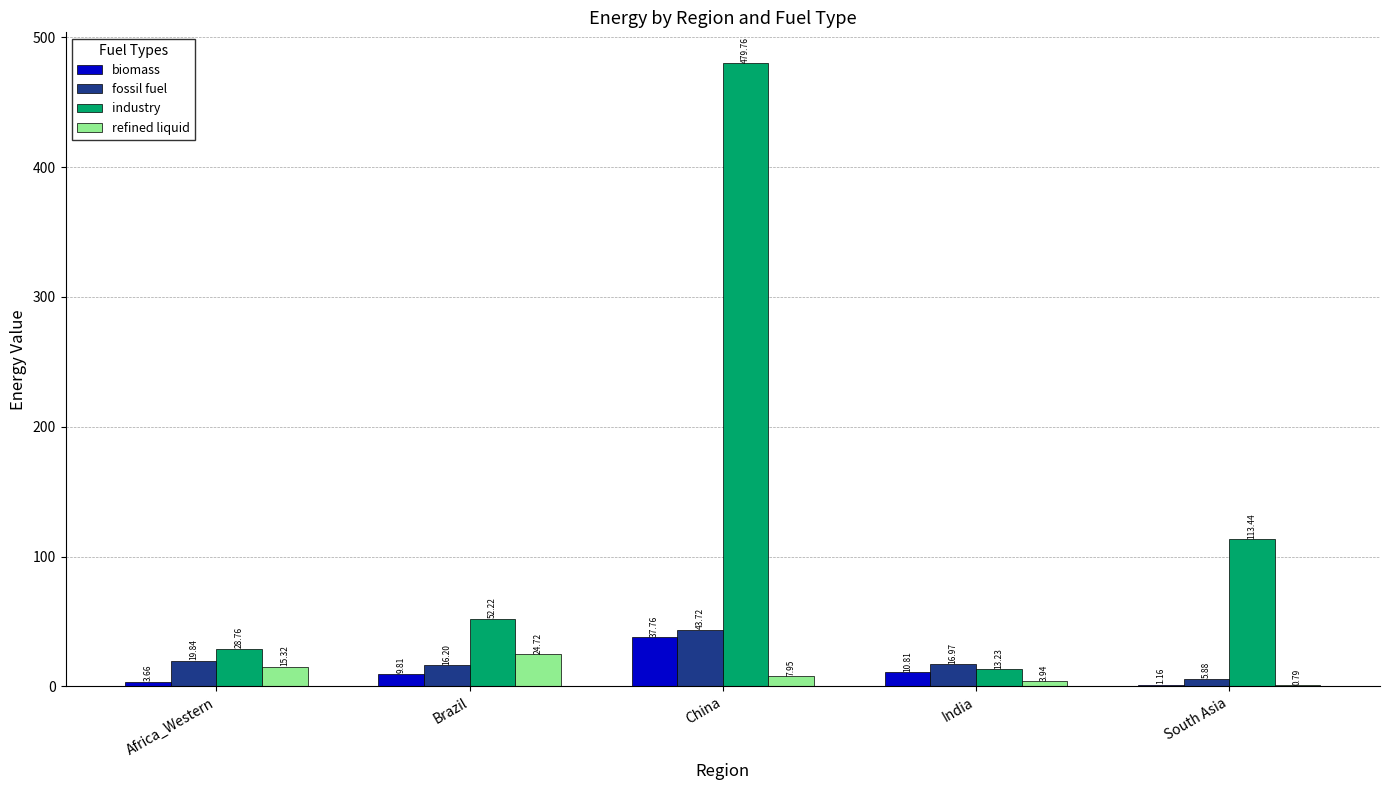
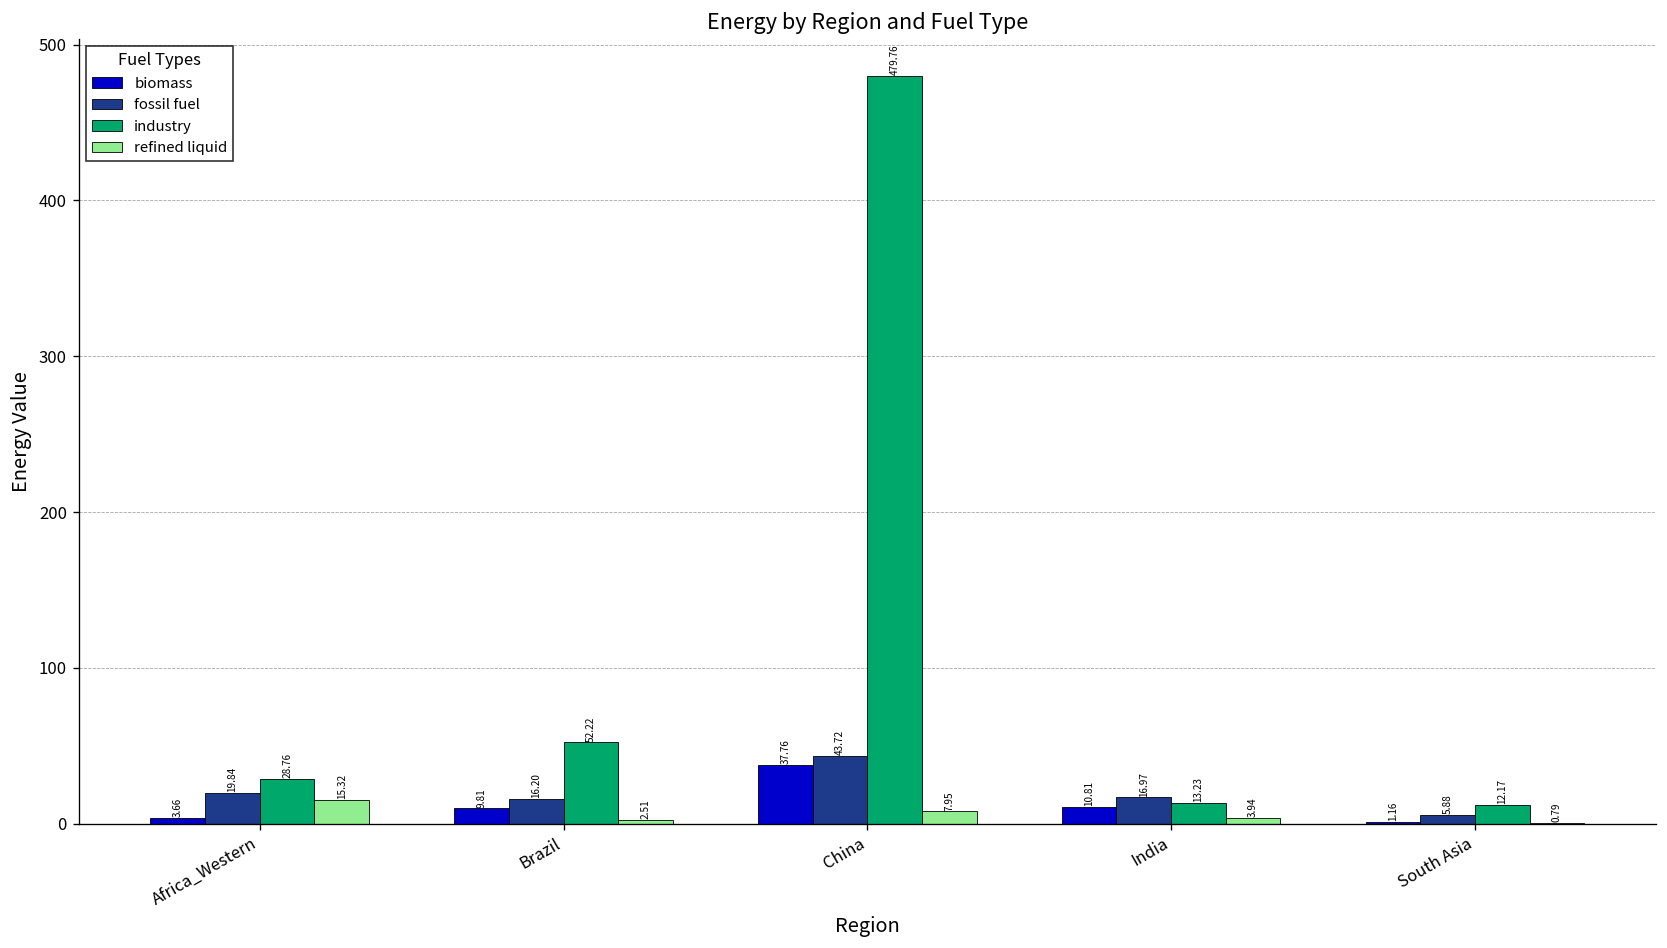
  {
    "biomass": {
      "Africa_Western": 3.66,
      "Brazil": 9.81,
      "China": 37.76,
      "India": 10.81,
      "South Asia": 1.16
    },
    "fossil fuel": {
      "Africa_Western": 19.84,
      "Brazil": 16.20,
      "China": 43.72,
      "India": 16.97,
      "South Asia": 5.88
    },
    "industry": {
      "Africa_Western": 28.76,
      "Brazil": 52.22,
      "China": 479.76,
      "India": 13.23,
-     "South Asia": 113.44
+     "South Asia": 12.17
    },
    "refined liquid": {
      "Africa_Western": 15.32,
-     "Brazil": 24.72,
+     "Brazil": 2.51,
      "China": 7.95,
      "India": 3.94,
      "South Asia": 0.79
    }
  }
